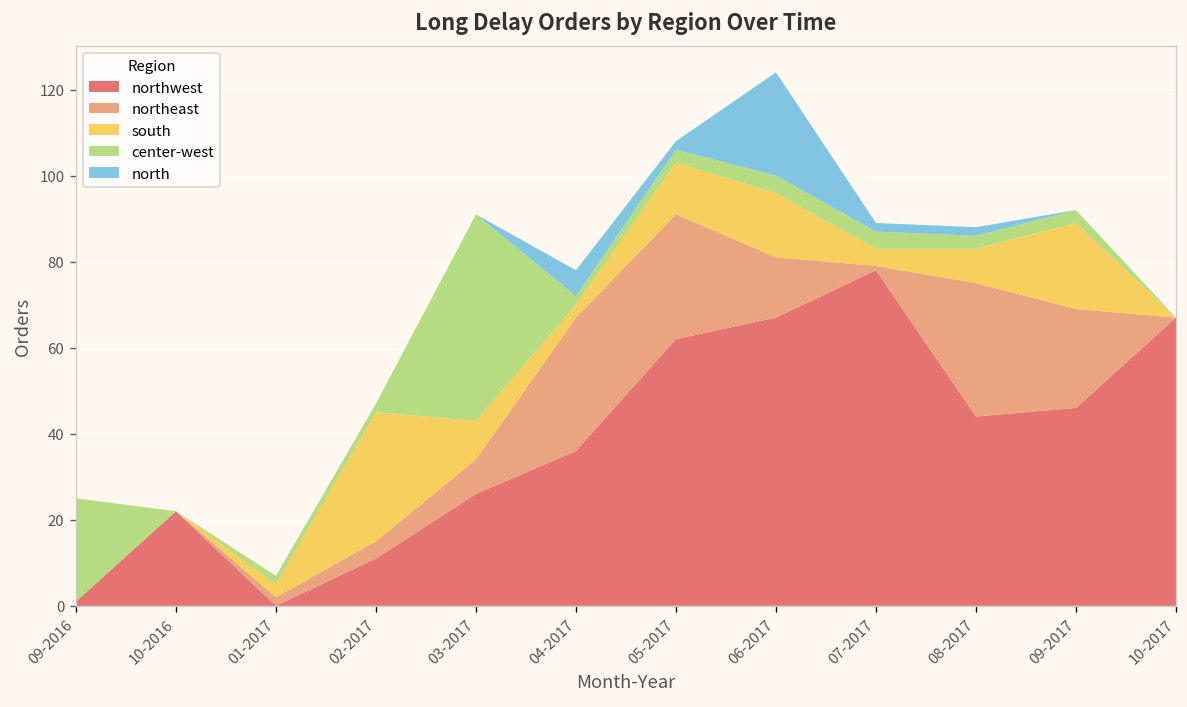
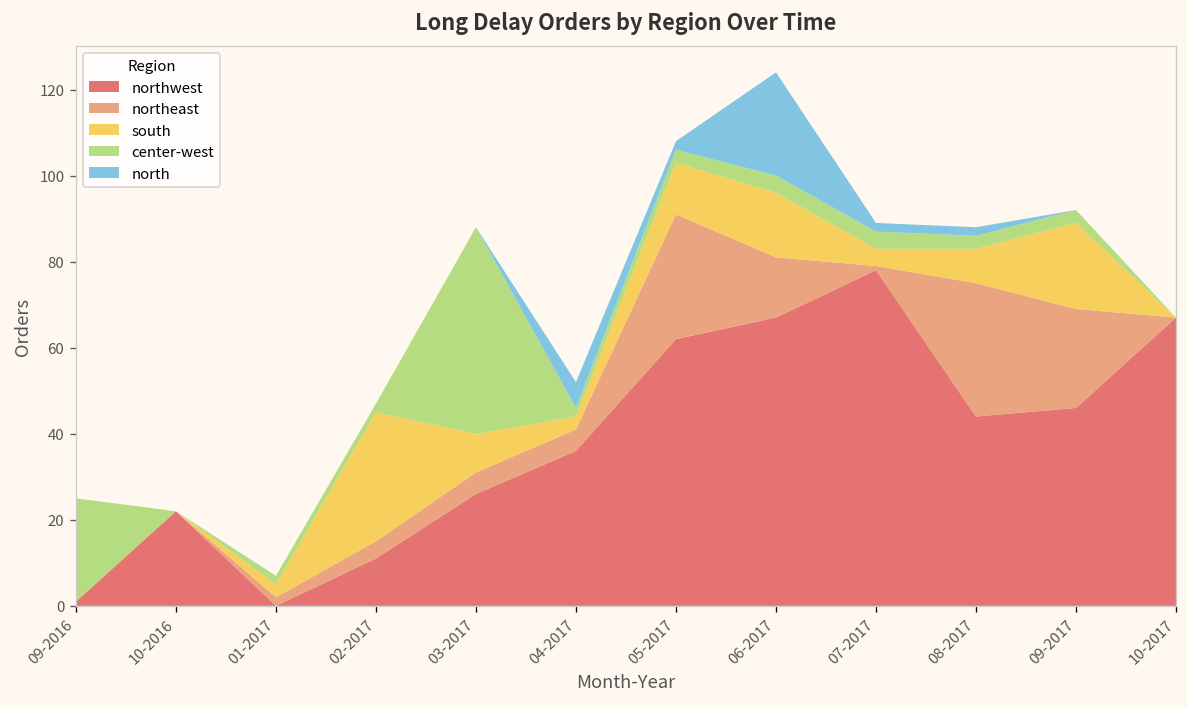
  {
    "northwest": {
      "01-2017": 0,
      "02-2017": 11,
      "03-2017": 26,
      "04-2017": 36,
      "05-2017": 62,
      "06-2017": 67,
      "07-2017": 78,
      "08-2017": 44,
      "09-2017": 46
    },
    "northeast": {
      "01-2017": 2,
      "02-2017": 4,
-     "03-2017": 8,
-     "04-2017": 31,
+     "03-2017": 5,
+     "04-2017": 5,
      "05-2017": 29,
      "06-2017": 14,
      "07-2017": 1,
      "08-2017": 31,
      "09-2017": 23
    },
    "south": {
      "01-2017": 3,
      "02-2017": 30,
      "03-2017": 9,
      "04-2017": 3,
      "05-2017": 12,
      "06-2017": 15,
      "07-2017": 4,
      "08-2017": 8,
      "09-2017": 20
    },
    "center-west": {
      "04-2017": 2,
      "05-2017": 3,
      "06-2017": 4,
      "07-2017": 4,
      "08-2017": 3
    },
    "north": {
      "04-2017": 6,
      "05-2017": 2,
      "06-2017": 24,
      "07-2017": 2,
      "08-2017": 2
    }
  }
